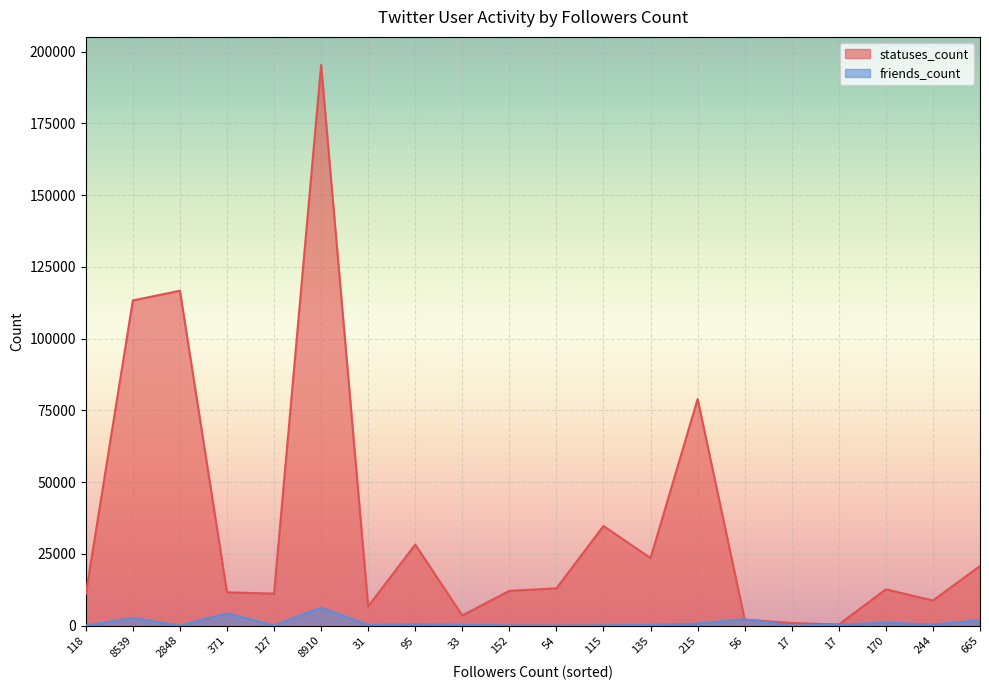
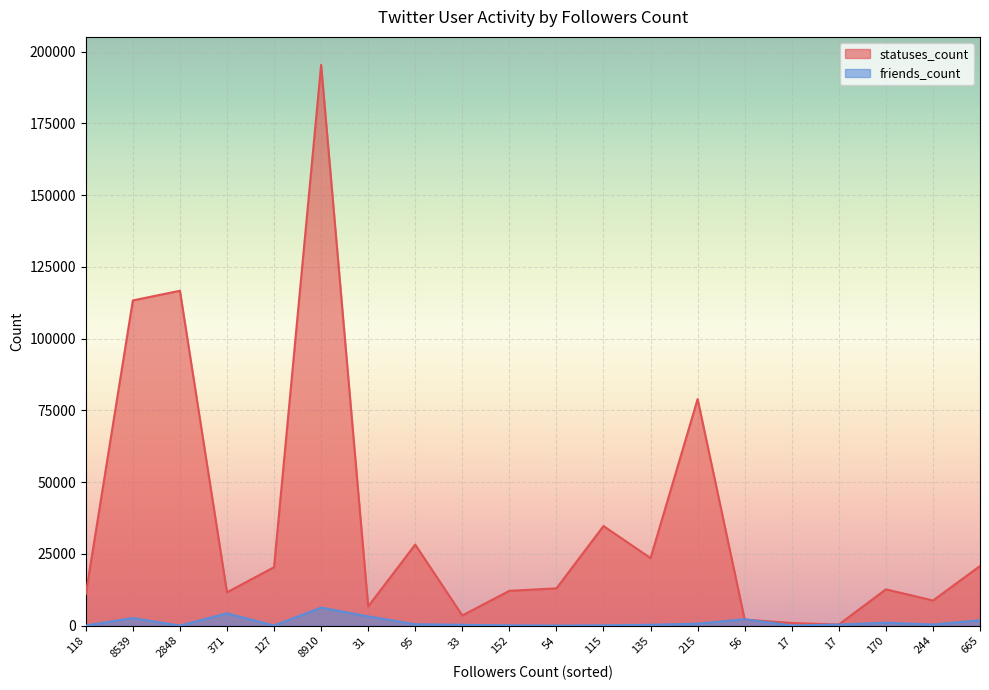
  {
    "statuses_count": {
      "118": 11000,
      "8539": 113000,
      "2848": 117000,
      "371": 12000,
-     "127": 11000,
+     "127": 20000,
      "8910": 195000,
      "31": 7000,
      "95": 28000,
      "33": 4000,
      "152": 12000,
      "54": 13000,
      "115": 35000,
      "135": 24000,
      "215": 79000,
      "170": 13000,
      "244": 9000,
      "665": 21000
    },
    "friends_count": {
      "118": 0,
      "8539": 3000,
      "2848": 0,
      "371": 4000,
      "127": 0,
      "8910": 6000,
-     "31": 0,
+     "31": 3000,
      "95": 0,
      "33": 0,
      "152": 0,
      "54": 0,
      "115": 0,
      "135": 0,
      "215": 1000,
      "170": 1000,
      "244": 0,
      "665": 2000
    }
  }
